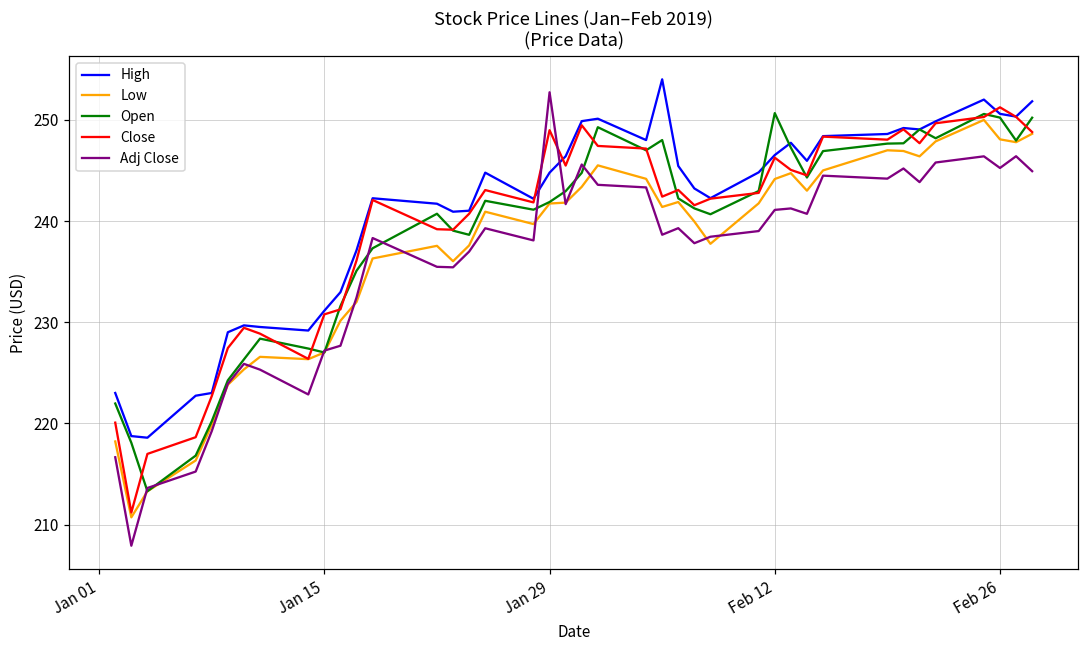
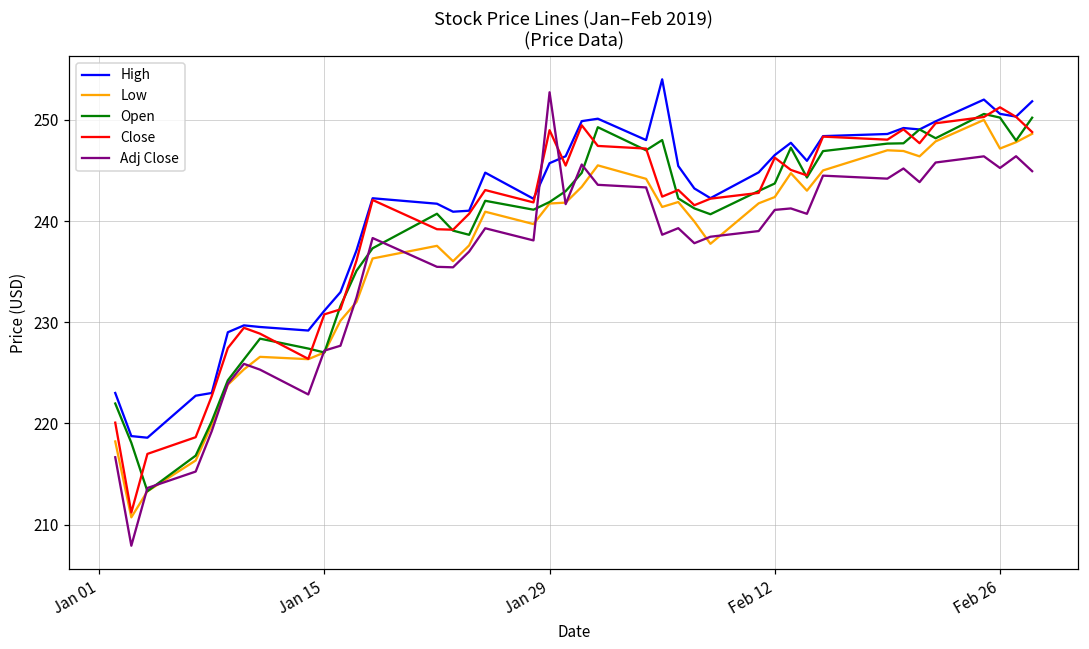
  {
    "High": {
      "Jan 15": 231,
-     "Jan 29": 245,
+     "Jan 29": 246,
      "Feb 26": 251
    },
    "Low": {
-     "Feb 12": 244,
-     "Feb 26": 248
+     "Feb 12": 242,
+     "Feb 26": 247
    },
    "Open": {
-     "Feb 12": 251,
+     "Feb 12": 244,
      "Feb 26": 250
    },
    "Close": {
      "Jan 15": 231,
      "Jan 29": 249,
      "Feb 26": 251
    },
    "Adj Close": {
      "Jan 29": 253,
      "Feb 12": 241,
      "Feb 26": 245
    }
  }
